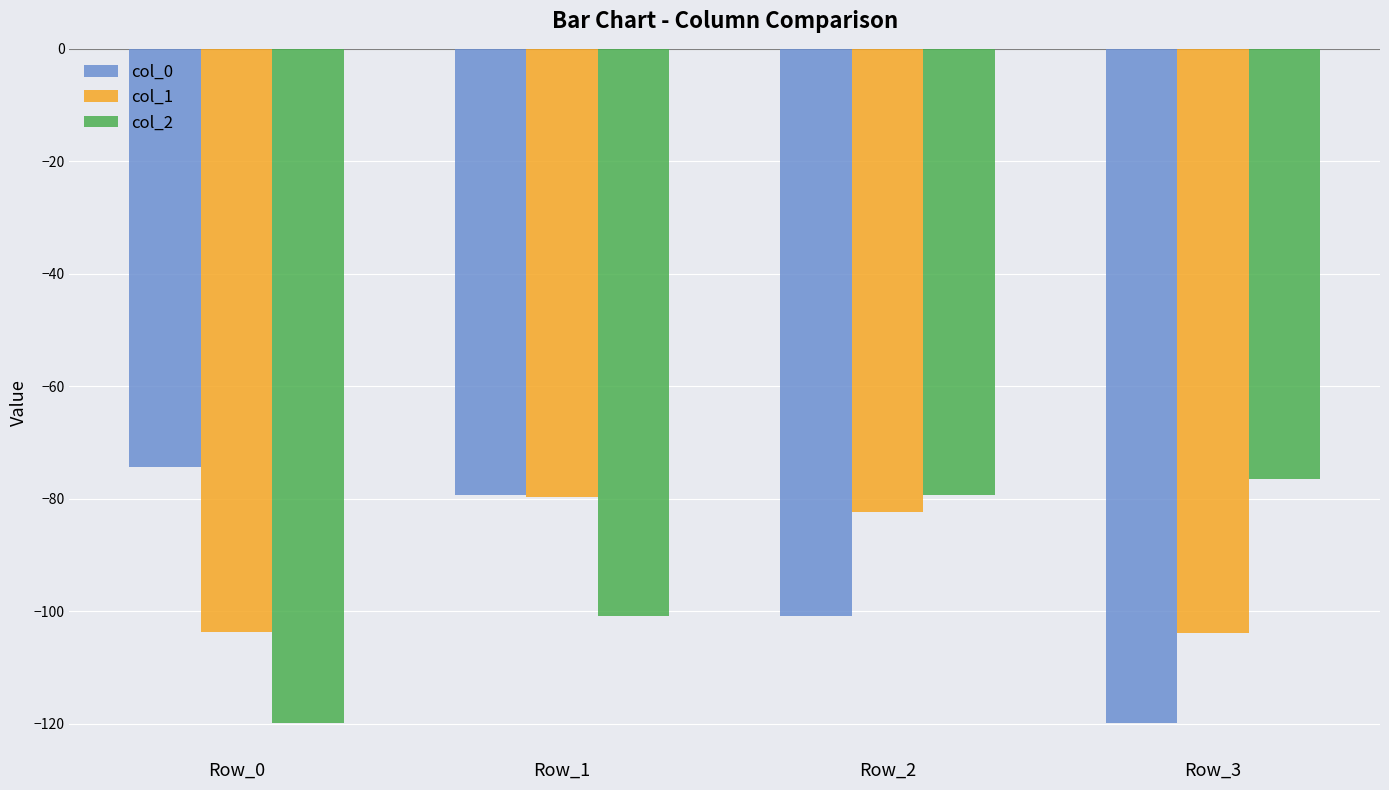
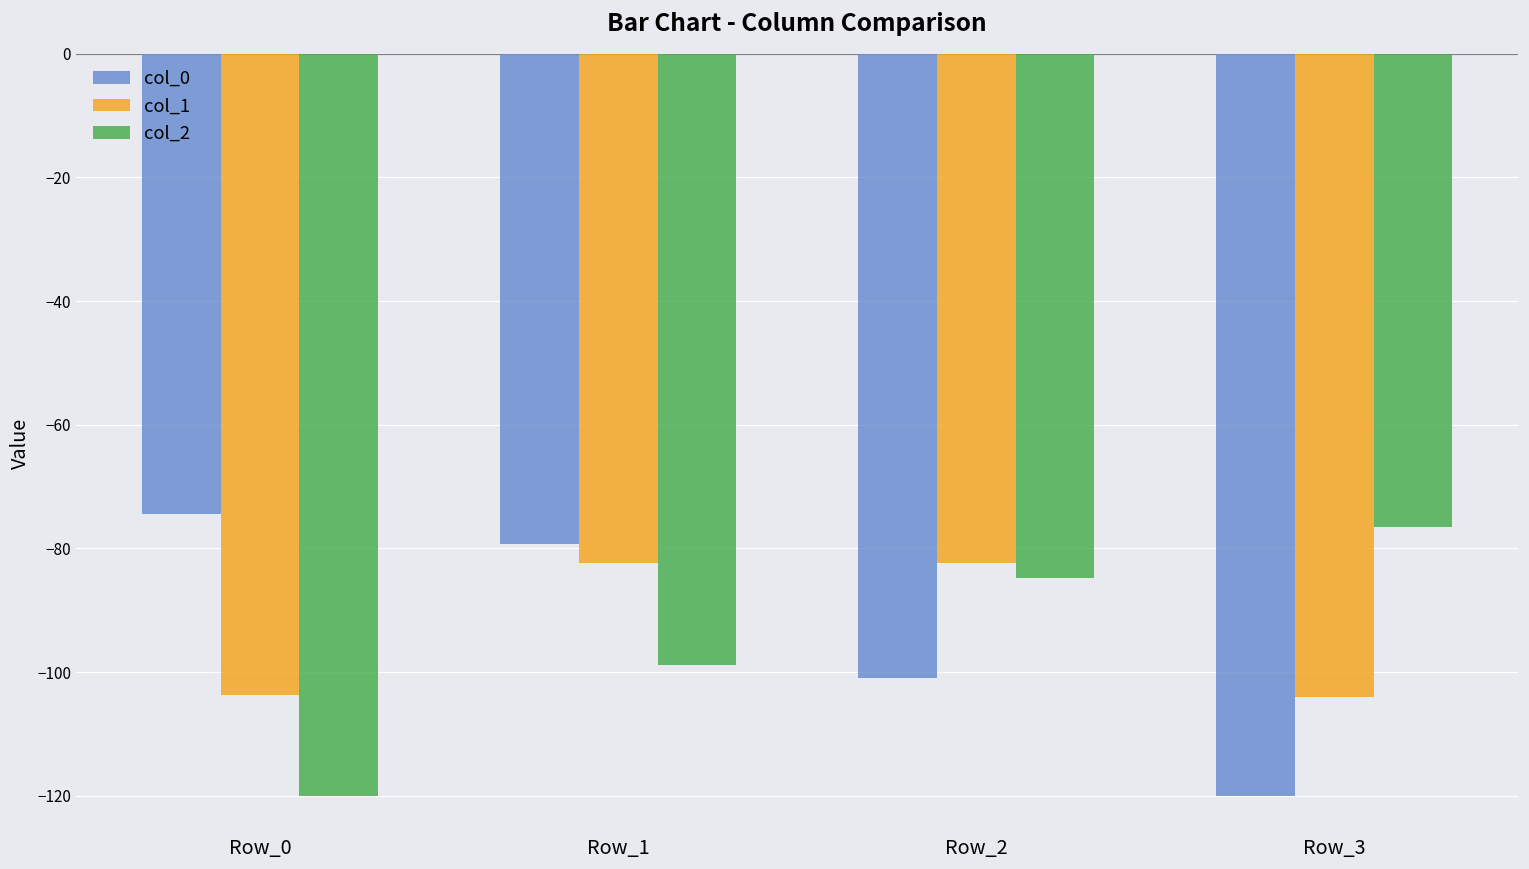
  {
    "col_0": {
      "Row_0": -74,
      "Row_1": -79,
      "Row_2": -101,
      "Row_3": -120
    },
    "col_1": {
      "Row_0": -104,
-     "Row_1": -80,
+     "Row_1": -82,
      "Row_2": -82,
      "Row_3": -104
    },
    "col_2": {
      "Row_0": -120,
-     "Row_1": -101,
-     "Row_2": -79,
+     "Row_1": -99,
+     "Row_2": -85,
      "Row_3": -77
    }
  }
